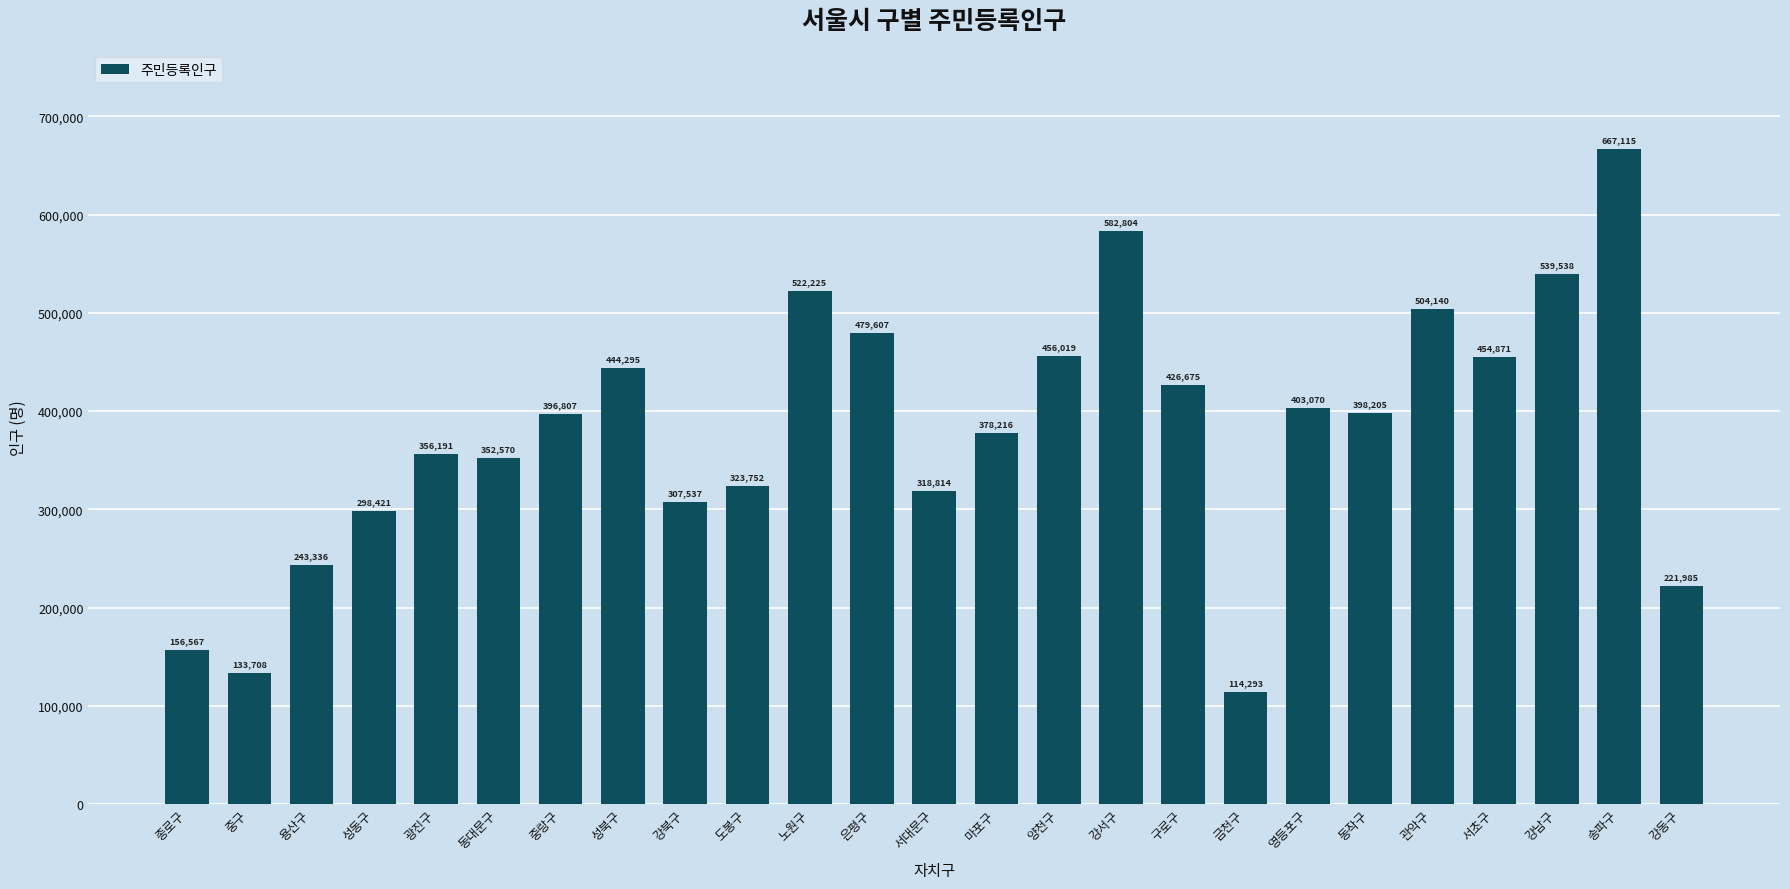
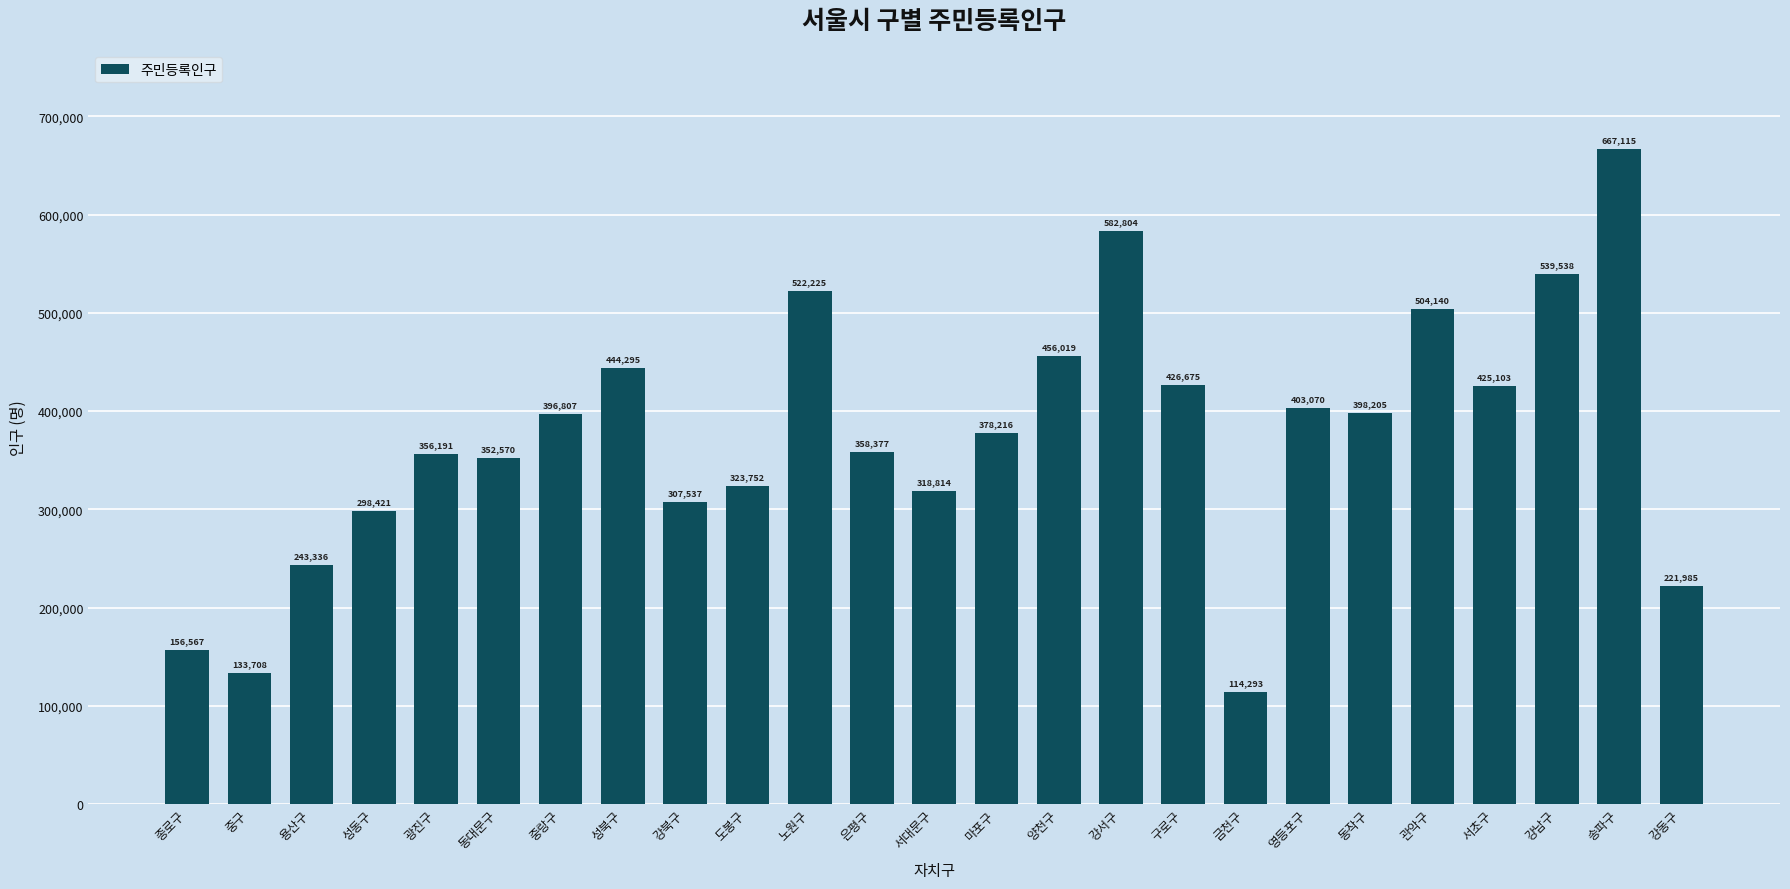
  {
    "종로구": "156,567",
    "중구": "133,708",
    "용산구": "243,336",
    "성동구": "298,421",
    "광진구": "356,191",
    "동대문구": "352,570",
    "중랑구": "396,807",
    "성북구": "444,295",
    "강북구": "307,537",
    "도봉구": "323,752",
    "노원구": "522,225",
-   "은평구": "479,607",
+   "은평구": "358,377",
    "서대문구": "318,814",
    "마포구": "378,216",
    "양천구": "456,019",
    "강서구": "582,804",
    "구로구": "426,675",
    "금천구": "114,293",
    "영등포구": "403,070",
    "동작구": "398,205",
    "관악구": "504,140",
-   "서초구": "454,871",
+   "서초구": "425,103",
    "강남구": "539,538",
    "송파구": "667,115",
    "강동구": "221,985"
  }
